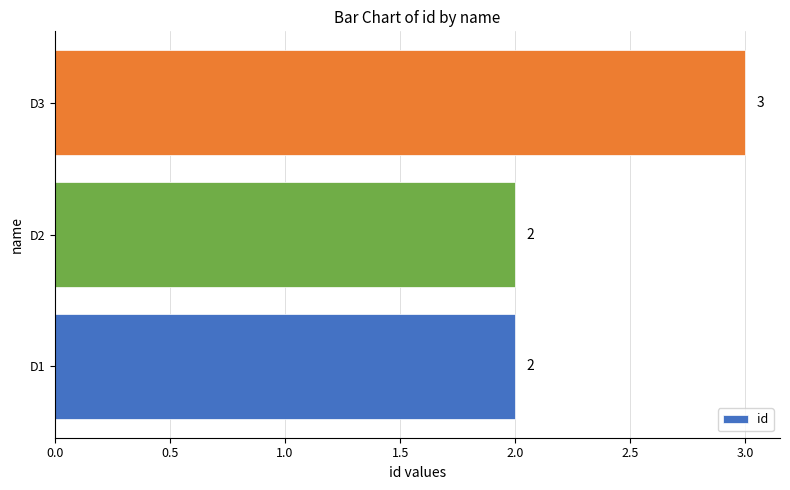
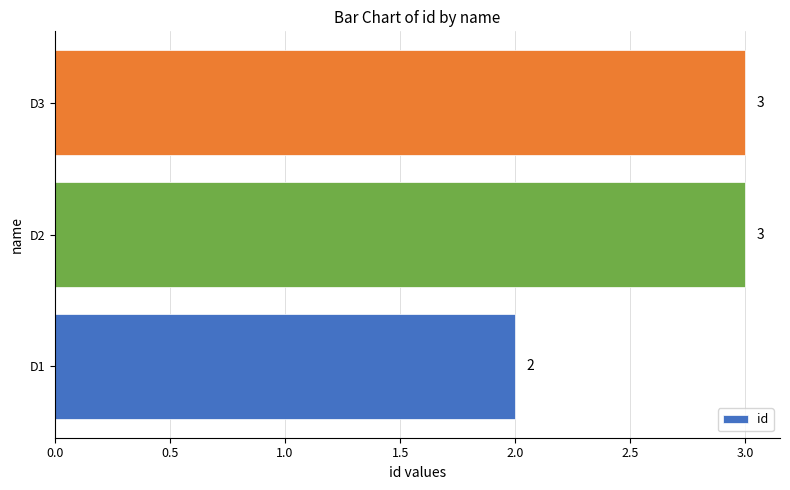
  {
    "D3": 3,
-   "D2": 2,
+   "D2": 3,
    "D1": 2
  }
